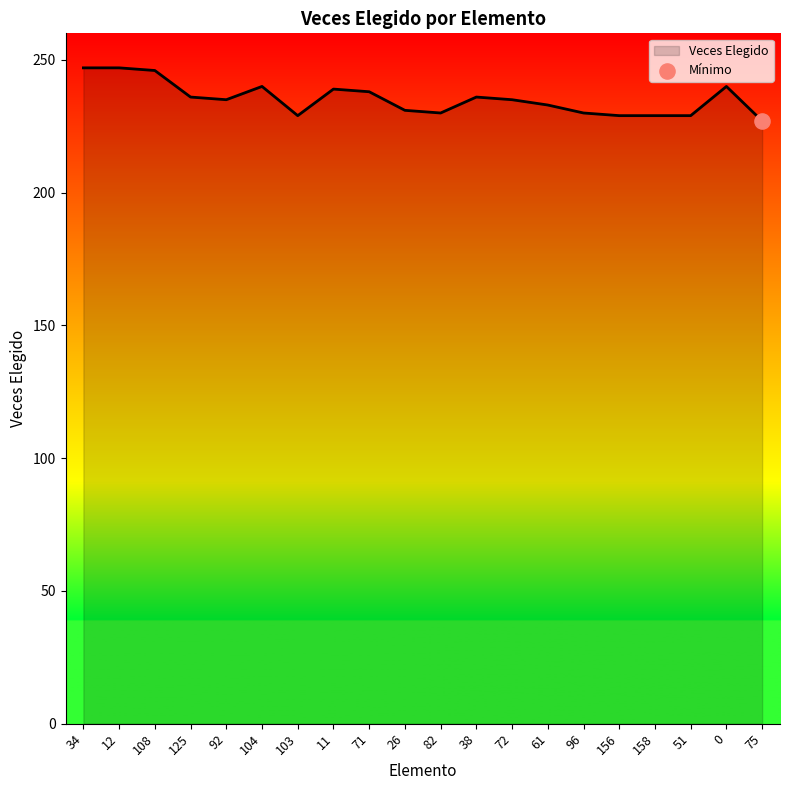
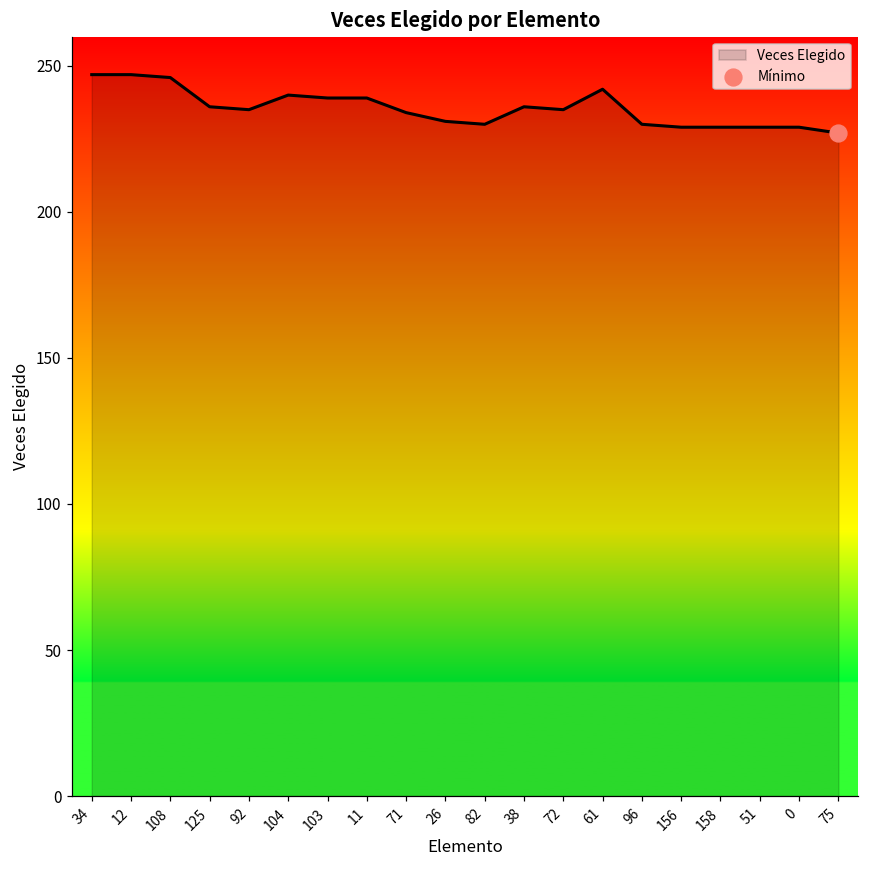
  {
    "Veces Elegido": {
      "34": 247,
      "12": 247,
      "108": 246,
      "125": 236,
      "92": 235,
      "104": 240,
-     "103": 229,
+     "103": 239,
      "11": 239,
-     "71": 238,
+     "71": 234,
      "26": 231,
      "82": 230,
      "38": 236,
      "72": 235,
-     "61": 233,
+     "61": 242,
      "96": 230,
      "156": 229,
      "158": 229,
      "51": 229,
-     "0": 240
+     "0": 229
    }
  }
